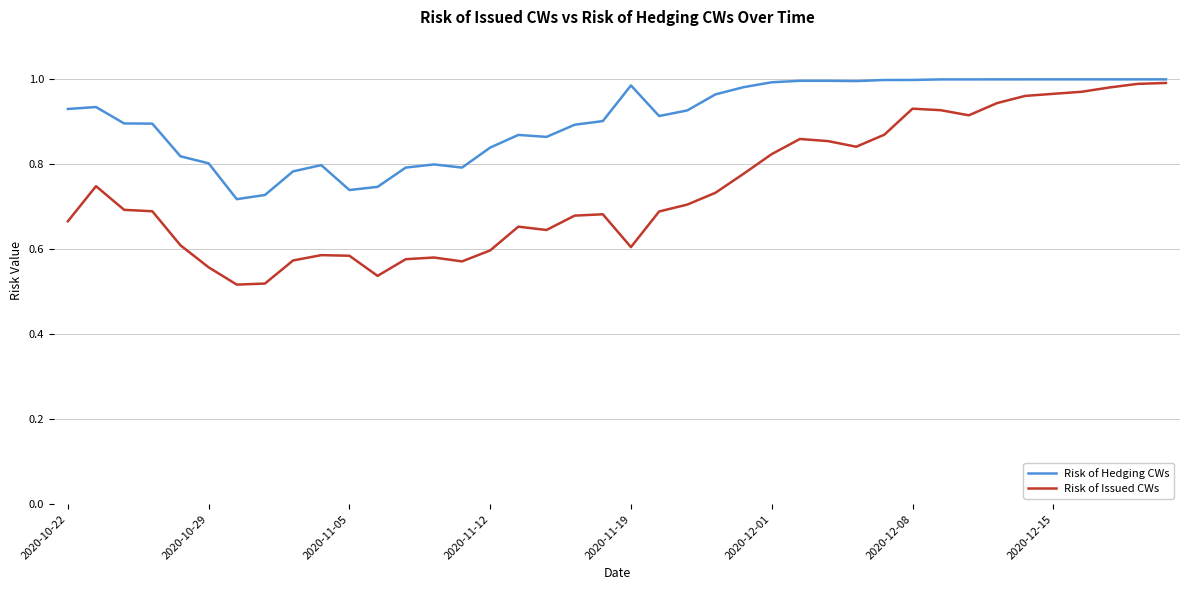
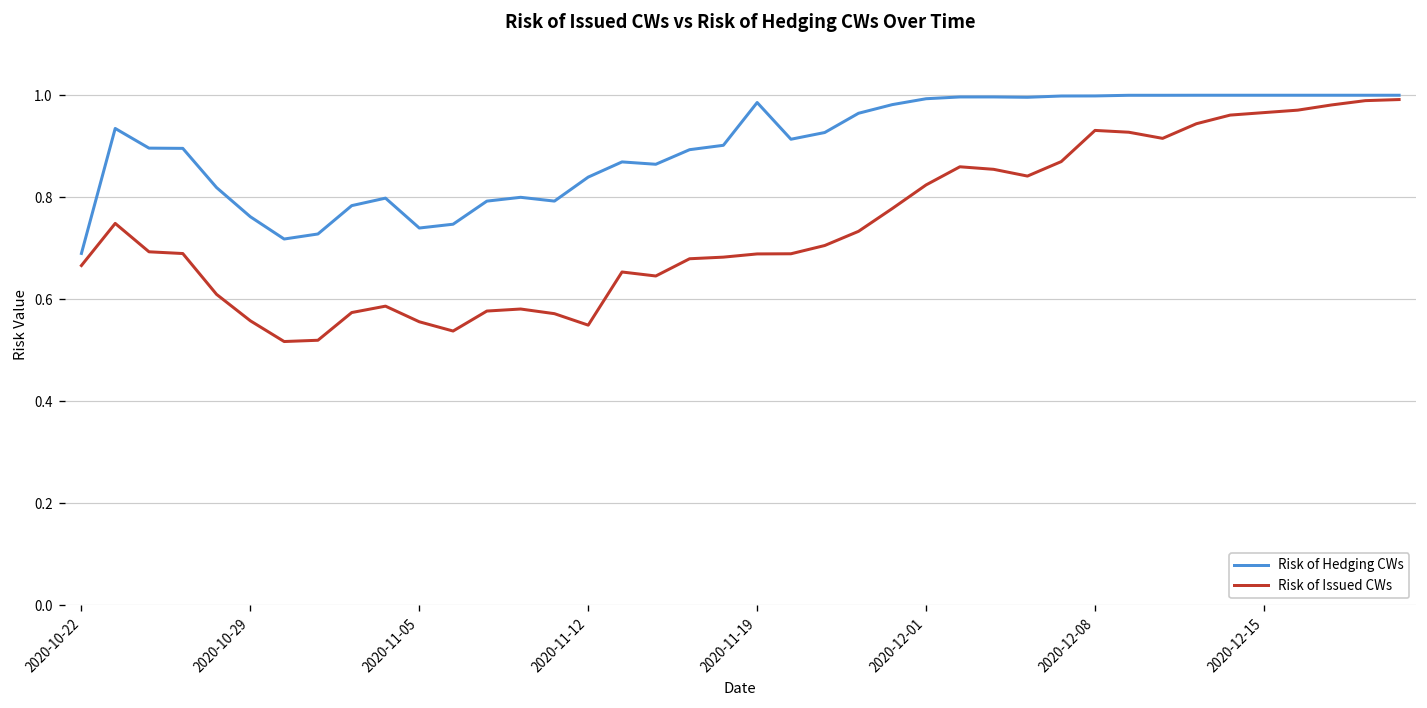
  {
    "Risk of Hedging CWs": {
-     "2020-10-22": 0.93,
-     "2020-10-29": 0.80,
+     "2020-10-22": 0.69,
+     "2020-10-29": 0.76,
      "2020-11-05": 0.74,
      "2020-11-12": 0.84,
      "2020-11-19": 0.99,
      "2020-12-01": 0.99,
      "2020-12-08": 1.00,
      "2020-12-15": 1.00
    },
    "Risk of Issued CWs": {
      "2020-10-22": 0.67,
      "2020-10-29": 0.56,
-     "2020-11-05": 0.58,
-     "2020-11-12": 0.60,
-     "2020-11-19": 0.61,
+     "2020-11-05": 0.56,
+     "2020-11-12": 0.55,
+     "2020-11-19": 0.69,
      "2020-12-01": 0.82,
      "2020-12-08": 0.93,
      "2020-12-15": 0.97
    }
  }
